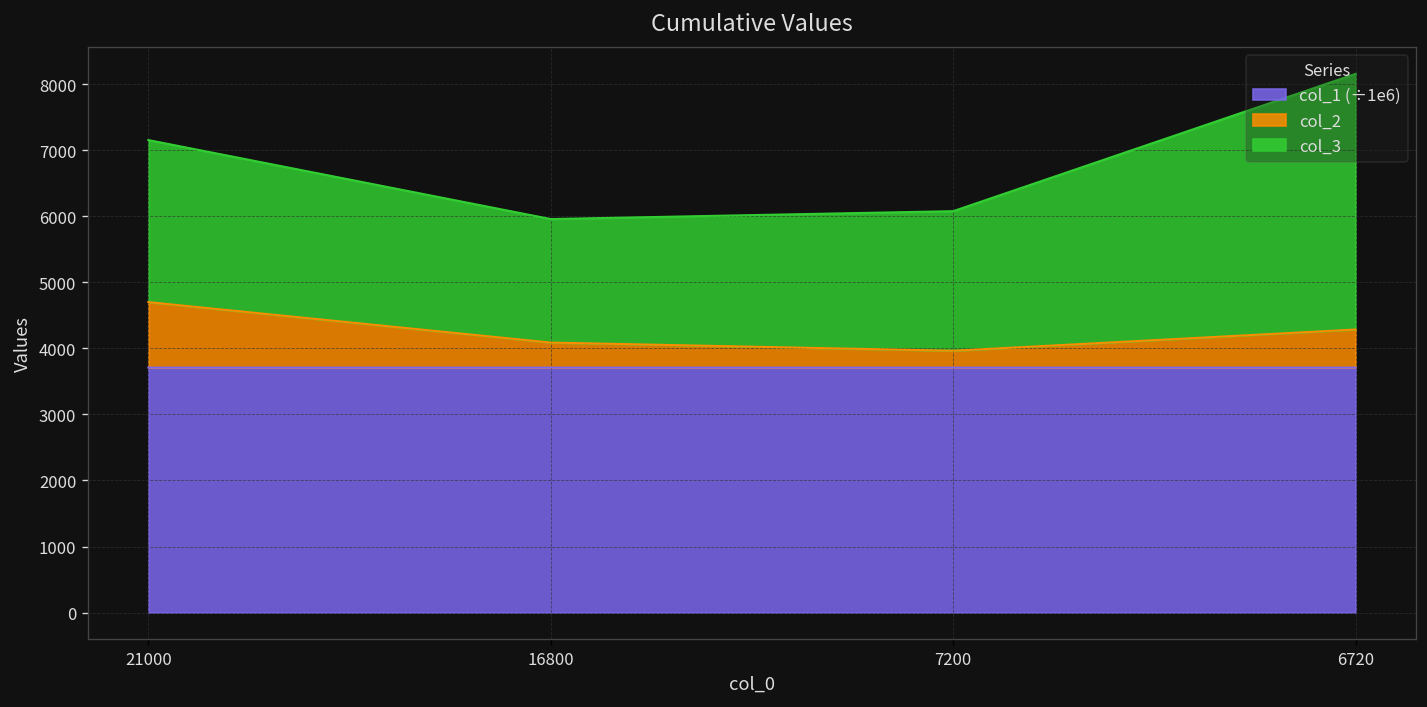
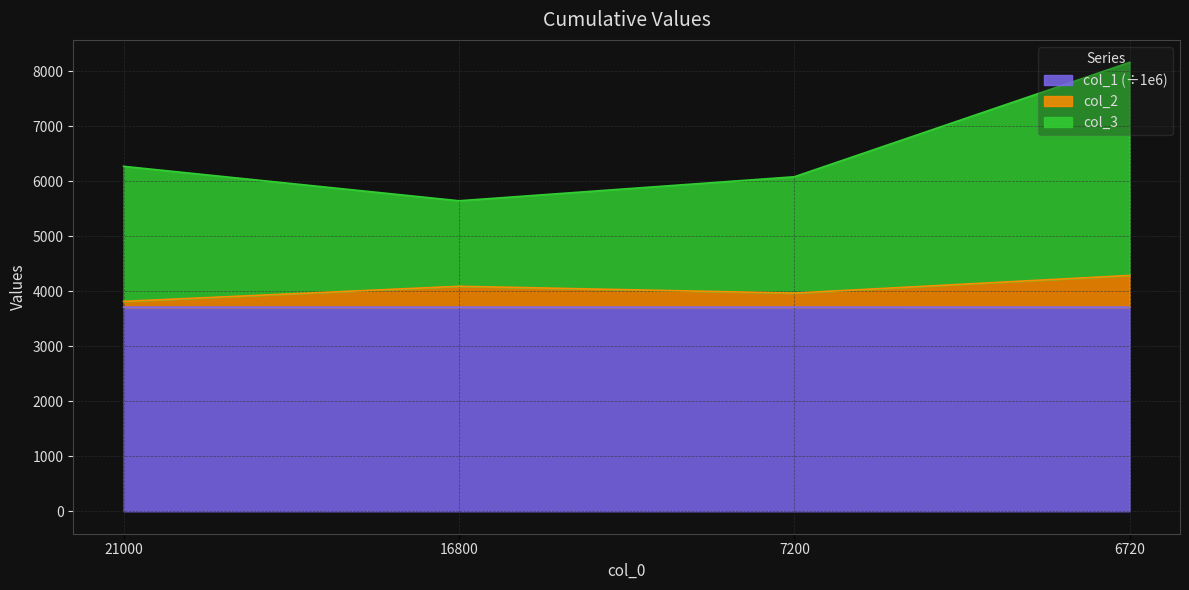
  {
    "col_1 (÷1e6)": {
      "21000": 3700,
      "16800": 3700,
      "7200": 3700,
      "6720": 3700
    },
    "col_2": {
-     "21000": 1000,
+     "21000": 100,
      "16800": 400,
      "7200": 300,
      "6720": 600
    },
    "col_3": {
      "21000": 2500,
-     "16800": 1900,
+     "16800": 1600,
      "7200": 2100
    }
  }
